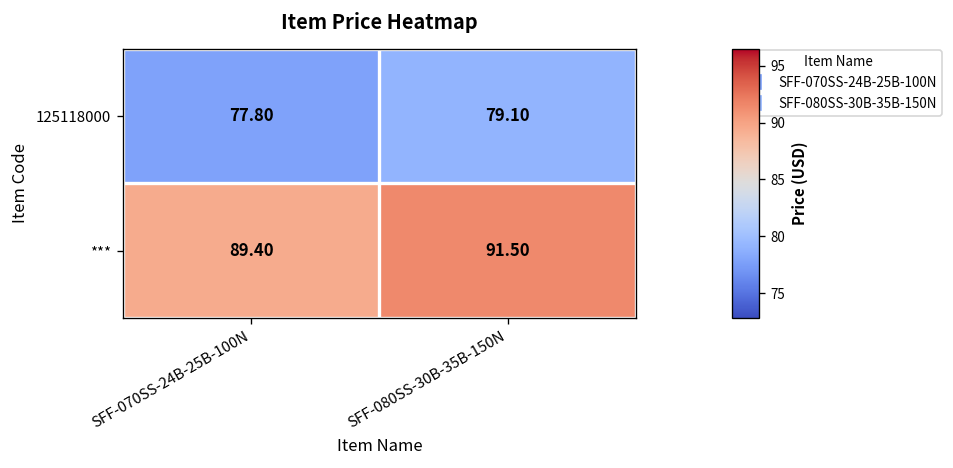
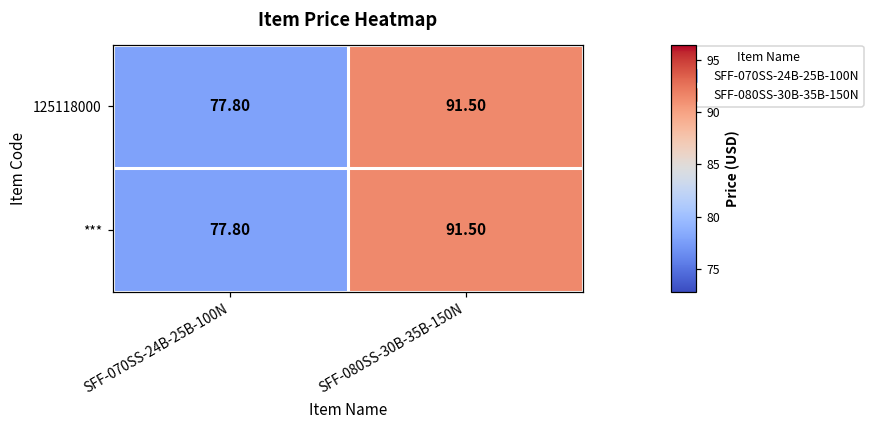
  {
    "125118000": {
      "SFF-070SS-24B-25B-100N": 77.80,
-     "SFF-080SS-30B-35B-150N": 79.10
+     "SFF-080SS-30B-35B-150N": 91.50
    },
    "***": {
-     "SFF-070SS-24B-25B-100N": 89.40,
+     "SFF-070SS-24B-25B-100N": 77.80,
      "SFF-080SS-30B-35B-150N": 91.50
    }
  }
